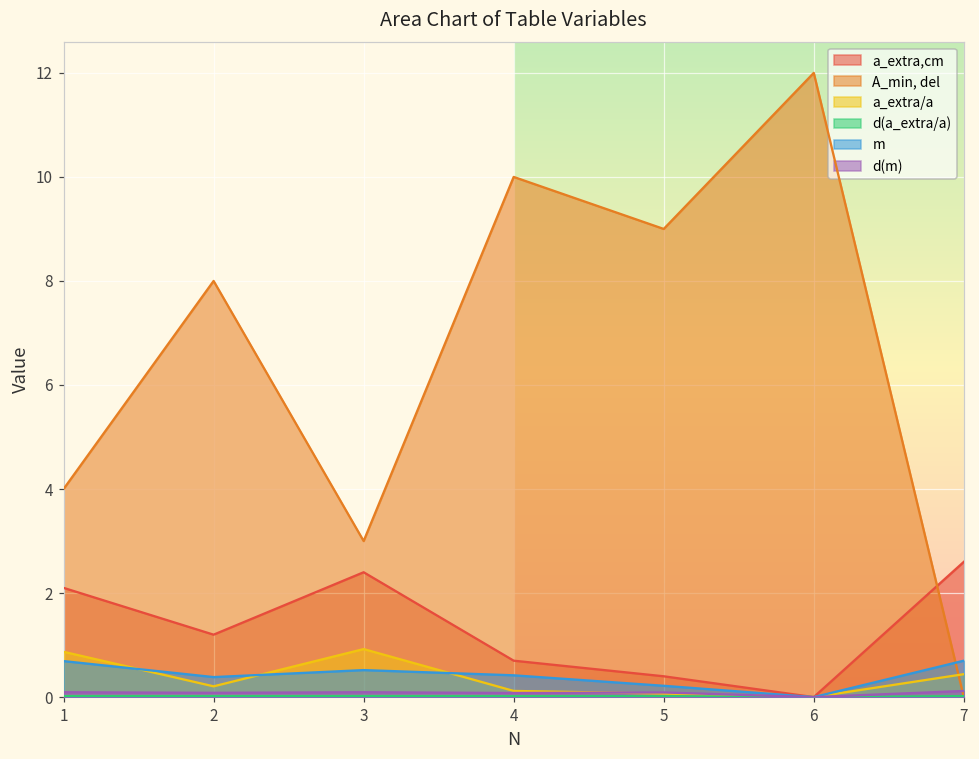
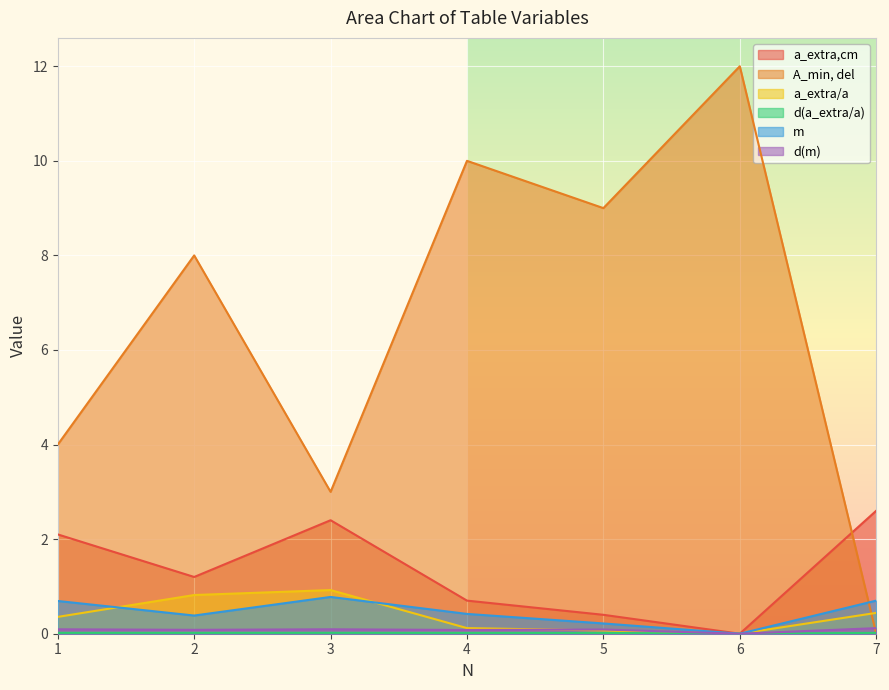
  {
    "a_extra/a": {
-     "1": 0.9,
-     "2": 0.2,
+     "1": 0.4,
+     "2": 0.8,
      "3": 0.9,
      "7": 0.4
    },
    "d(a_extra/a)": {
      "1": 0.0,
      "2": 0.0,
      "3": 0.0,
      "4": 0.0
    },
    "m": {
      "1": 0.7,
      "2": 0.4,
-     "3": 0.5,
+     "3": 0.8,
      "4": 0.4,
      "5": 0.2,
      "7": 0.7
    },
    "d(m)": {
      "1": 0.1,
      "2": 0.1,
      "3": 0.1,
      "7": 0.1
    }
  }
